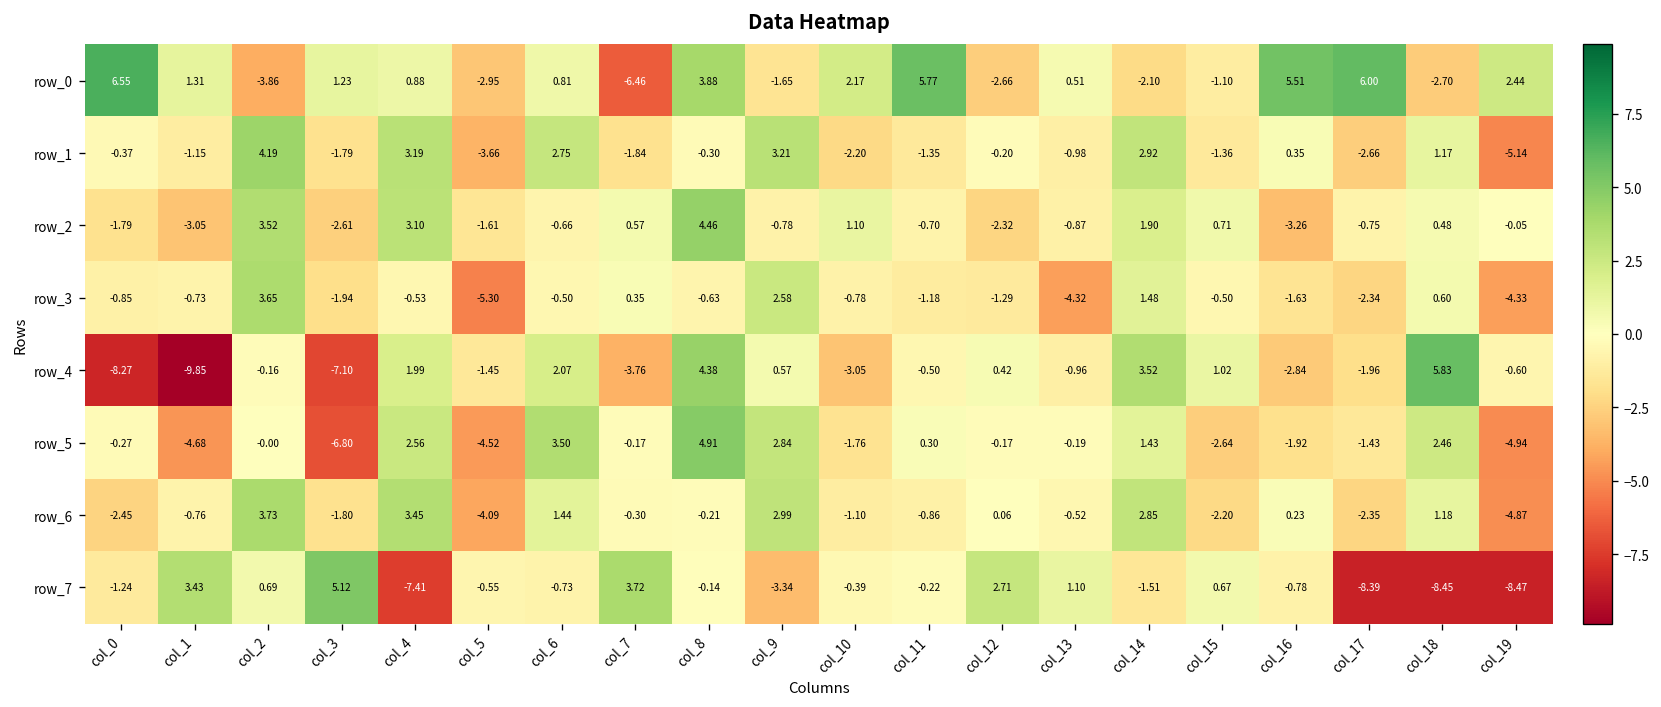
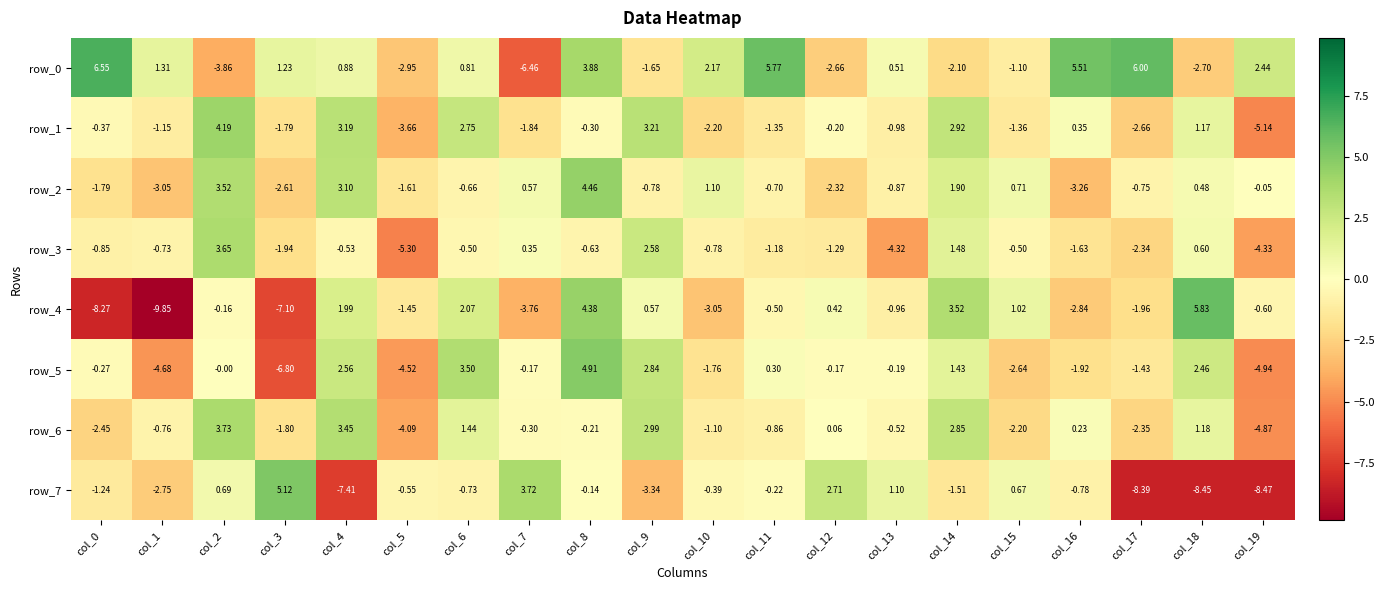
  {
    "row_0": {
      "col_0": 6.55,
      "col_1": 1.31,
      "col_2": -3.86,
      "col_3": 1.23,
      "col_4": 0.88,
      "col_5": -2.95,
      "col_6": 0.81,
      "col_7": -6.46,
      "col_8": 3.88,
      "col_9": -1.65,
      "col_10": 2.17,
      "col_11": 5.77,
      "col_12": -2.66,
      "col_13": 0.51,
      "col_14": -2.10,
      "col_15": -1.10,
      "col_16": 5.51,
      "col_17": 6.00,
      "col_18": -2.70,
      "col_19": 2.44
    },
    "row_1": {
      "col_0": -0.37,
      "col_1": -1.15,
      "col_2": 4.19,
      "col_3": -1.79,
      "col_4": 3.19,
      "col_5": -3.66,
      "col_6": 2.75,
      "col_7": -1.84,
      "col_8": -0.30,
      "col_9": 3.21,
      "col_10": -2.20,
      "col_11": -1.35,
      "col_12": -0.20,
      "col_13": -0.98,
      "col_14": 2.92,
      "col_15": -1.36,
      "col_16": 0.35,
      "col_17": -2.66,
      "col_18": 1.17,
      "col_19": -5.14
    },
    "row_2": {
      "col_0": -1.79,
      "col_1": -3.05,
      "col_2": 3.52,
      "col_3": -2.61,
      "col_4": 3.10,
      "col_5": -1.61,
      "col_6": -0.66,
      "col_7": 0.57,
      "col_8": 4.46,
      "col_9": -0.78,
      "col_10": 1.10,
      "col_11": -0.70,
      "col_12": -2.32,
      "col_13": -0.87,
      "col_14": 1.90,
      "col_15": 0.71,
      "col_16": -3.26,
      "col_17": -0.75,
      "col_18": 0.48,
      "col_19": -0.05
    },
    "row_3": {
      "col_0": -0.85,
      "col_1": -0.73,
      "col_2": 3.65,
      "col_3": -1.94,
      "col_4": -0.53,
      "col_5": -5.30,
      "col_6": -0.50,
      "col_7": 0.35,
      "col_8": -0.63,
      "col_9": 2.58,
      "col_10": -0.78,
      "col_11": -1.18,
      "col_12": -1.29,
      "col_13": -4.32,
      "col_14": 1.48,
      "col_15": -0.50,
      "col_16": -1.63,
      "col_17": -2.34,
      "col_18": 0.60,
      "col_19": -4.33
    },
    "row_4": {
      "col_0": -8.27,
      "col_1": -9.85,
      "col_2": -0.16,
      "col_3": -7.10,
      "col_4": 1.99,
      "col_5": -1.45,
      "col_6": 2.07,
      "col_7": -3.76,
      "col_8": 4.38,
      "col_9": 0.57,
      "col_10": -3.05,
      "col_11": -0.50,
      "col_12": 0.42,
      "col_13": -0.96,
      "col_14": 3.52,
      "col_15": 1.02,
      "col_16": -2.84,
      "col_17": -1.96,
      "col_18": 5.83,
      "col_19": -0.60
    },
    "row_5": {
      "col_0": -0.27,
      "col_1": -4.68,
      "col_2": -0.00,
      "col_3": -6.80,
      "col_4": 2.56,
      "col_5": -4.52,
      "col_6": 3.50,
      "col_7": -0.17,
      "col_8": 4.91,
      "col_9": 2.84,
      "col_10": -1.76,
      "col_11": 0.30,
      "col_12": -0.17,
      "col_13": -0.19,
      "col_14": 1.43,
      "col_15": -2.64,
      "col_16": -1.92,
      "col_17": -1.43,
      "col_18": 2.46,
      "col_19": -4.94
    },
    "row_6": {
      "col_0": -2.45,
      "col_1": -0.76,
      "col_2": 3.73,
      "col_3": -1.80,
      "col_4": 3.45,
      "col_5": -4.09,
      "col_6": 1.44,
      "col_7": -0.30,
      "col_8": -0.21,
      "col_9": 2.99,
      "col_10": -1.10,
      "col_11": -0.86,
      "col_12": 0.06,
      "col_13": -0.52,
      "col_14": 2.85,
      "col_15": -2.20,
      "col_16": 0.23,
      "col_17": -2.35,
      "col_18": 1.18,
      "col_19": -4.87
    },
    "row_7": {
      "col_0": -1.24,
-     "col_1": 3.43,
+     "col_1": -2.75,
      "col_2": 0.69,
      "col_3": 5.12,
      "col_4": -7.41,
      "col_5": -0.55,
      "col_6": -0.73,
      "col_7": 3.72,
      "col_8": -0.14,
      "col_9": -3.34,
      "col_10": -0.39,
      "col_11": -0.22,
      "col_12": 2.71,
      "col_13": 1.10,
      "col_14": -1.51,
      "col_15": 0.67,
      "col_16": -0.78,
      "col_17": -8.39,
      "col_18": -8.45,
      "col_19": -8.47
    }
  }
